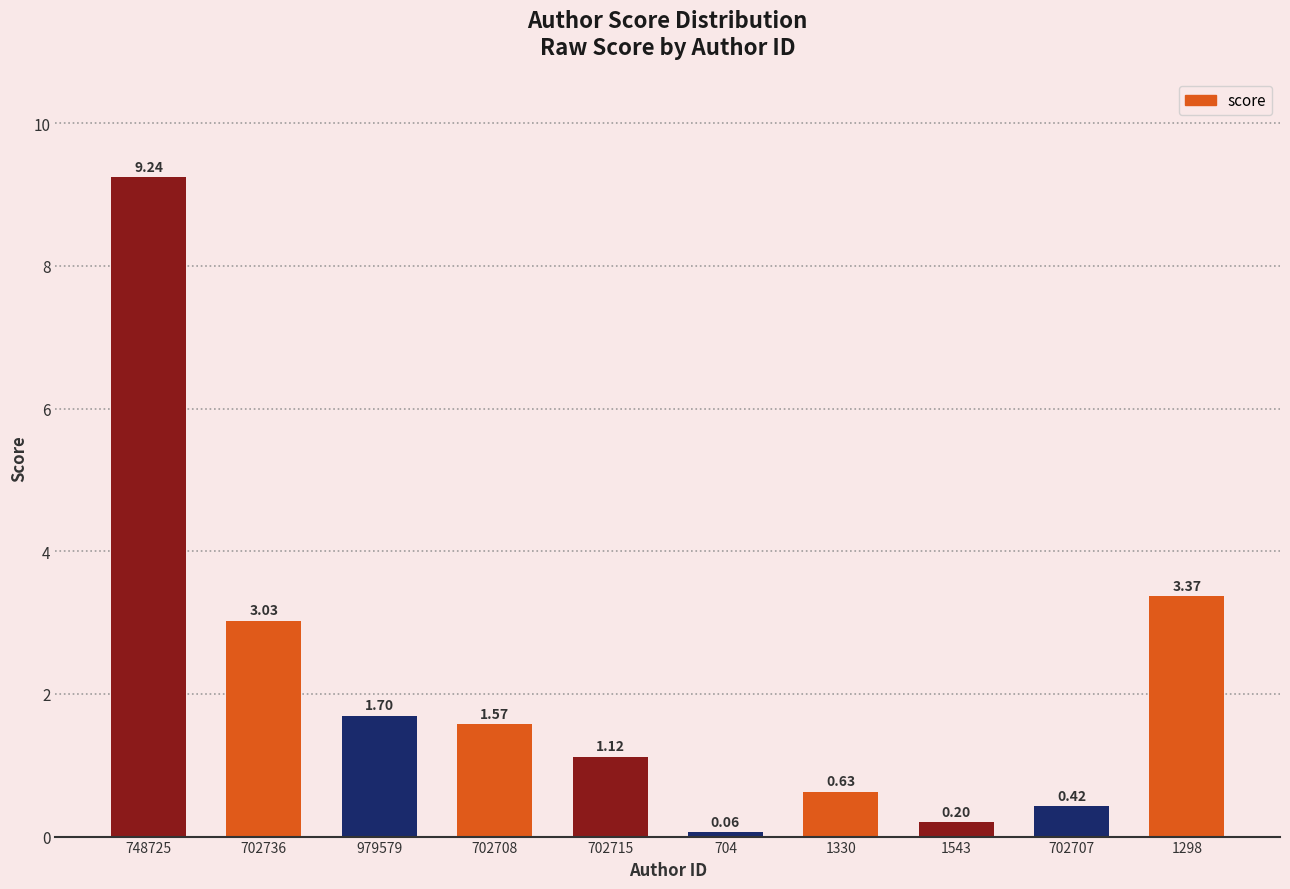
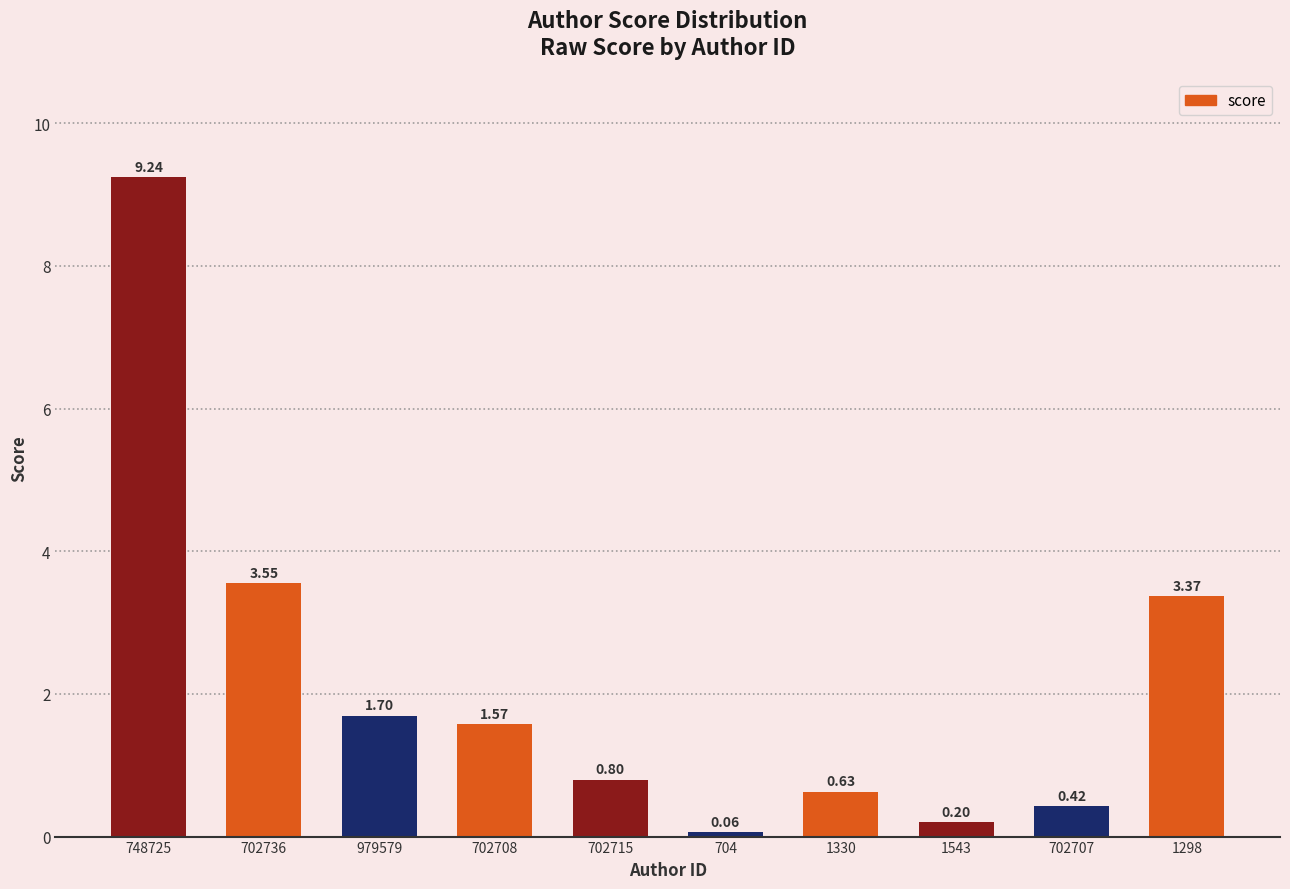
  {
    "748725": 9.24,
-   "702736": 3.03,
+   "702736": 3.55,
    "979579": 1.70,
    "702708": 1.57,
-   "702715": 1.12,
+   "702715": 0.80,
    "704": 0.06,
    "1330": 0.63,
    "1543": 0.20,
    "702707": 0.42,
    "1298": 3.37
  }
